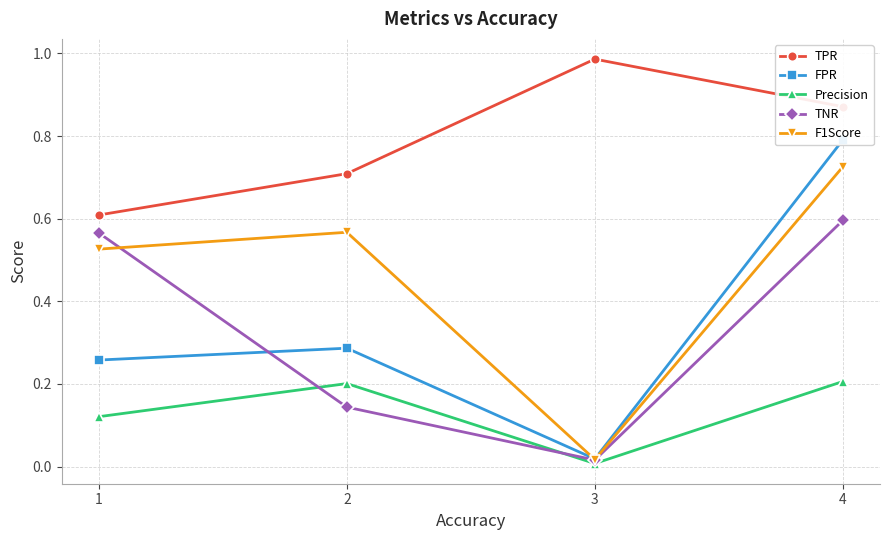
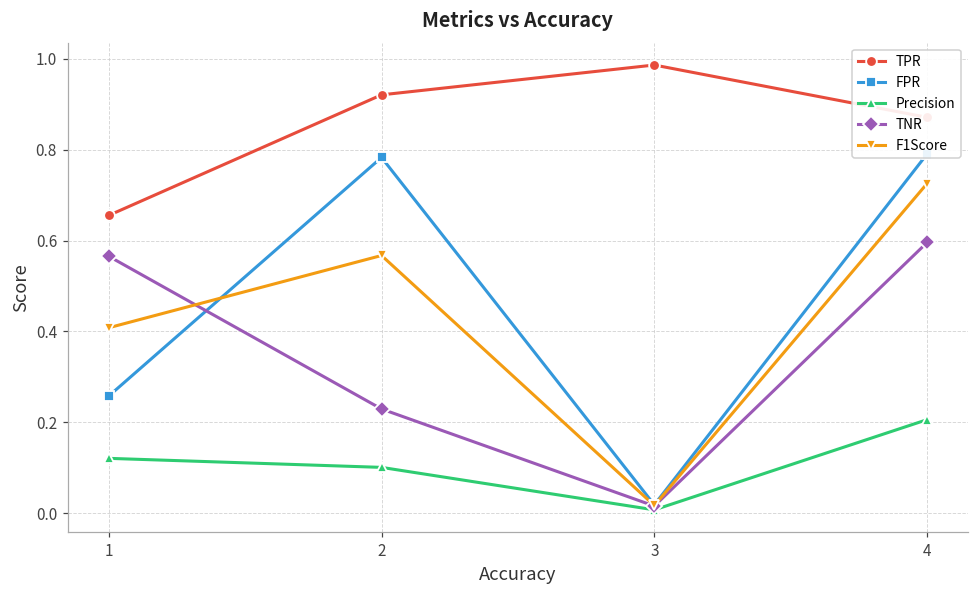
  {
    "TPR": {
-     "1": 0.61,
-     "2": 0.71,
+     "1": 0.66,
+     "2": 0.92,
      "3": 0.99
    },
    "FPR": {
      "1": 0.26,
-     "2": 0.29
+     "2": 0.78
    },
    "Precision": {
      "1": 0.12,
-     "2": 0.20,
+     "2": 0.10,
      "3": 0.01,
      "4": 0.21
    },
    "TNR": {
      "1": 0.57,
-     "2": 0.14,
+     "2": 0.23,
      "4": 0.60
    },
    "F1Score": {
-     "1": 0.53,
+     "1": 0.41,
      "2": 0.57,
      "4": 0.73
    }
  }
